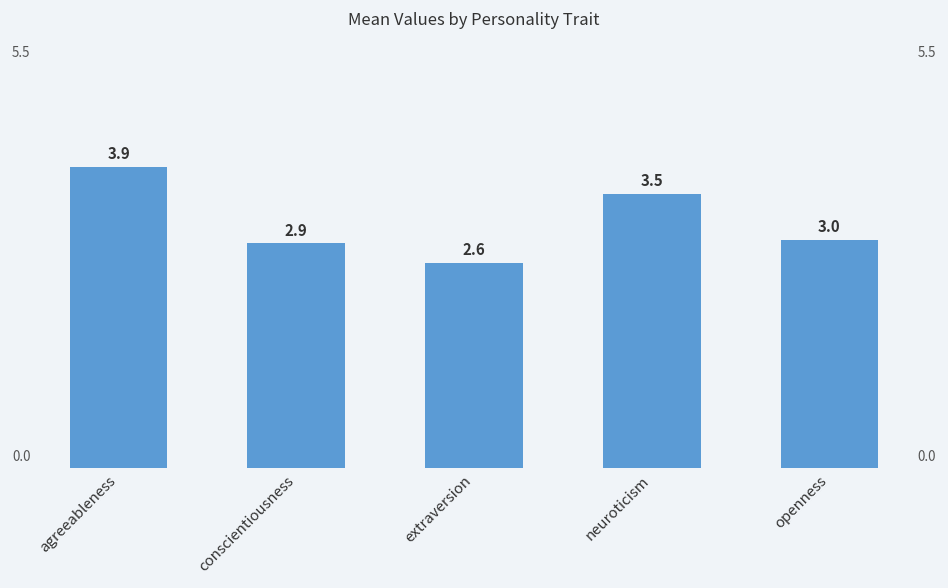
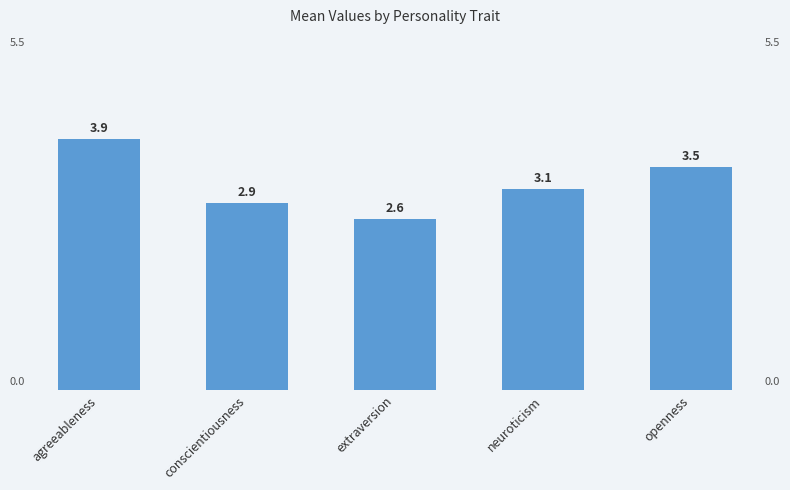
  {
    "agreeableness": 3.9,
    "conscientiousness": 2.9,
    "extraversion": 2.6,
-   "neuroticism": 3.5,
-   "openness": 3.0
+   "neuroticism": 3.1,
+   "openness": 3.5
  }
